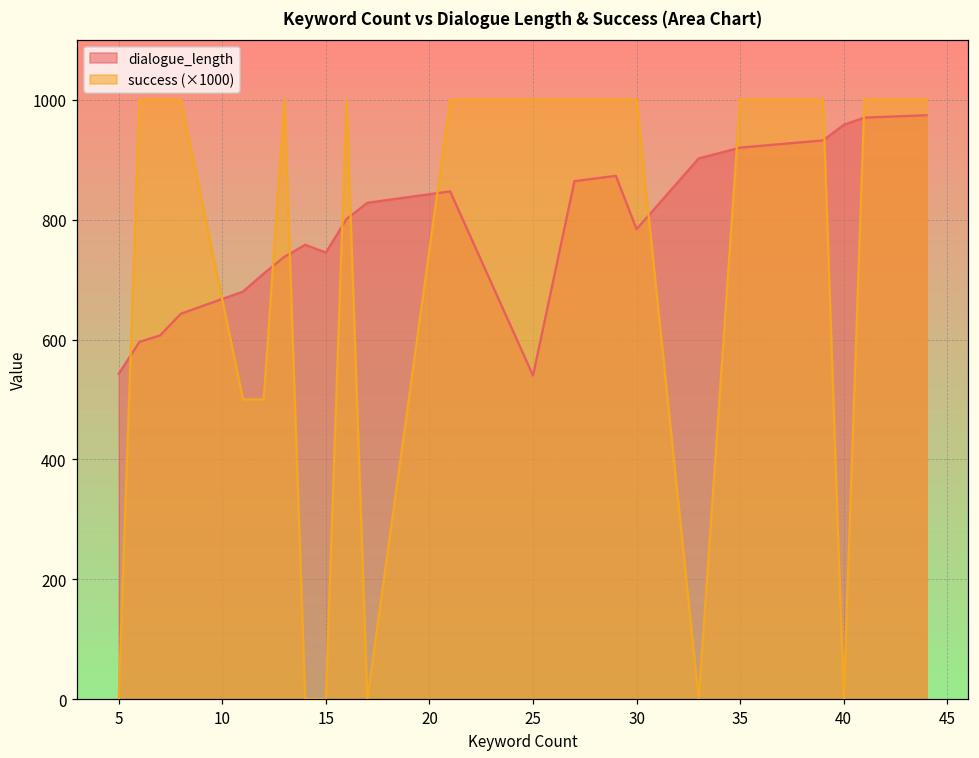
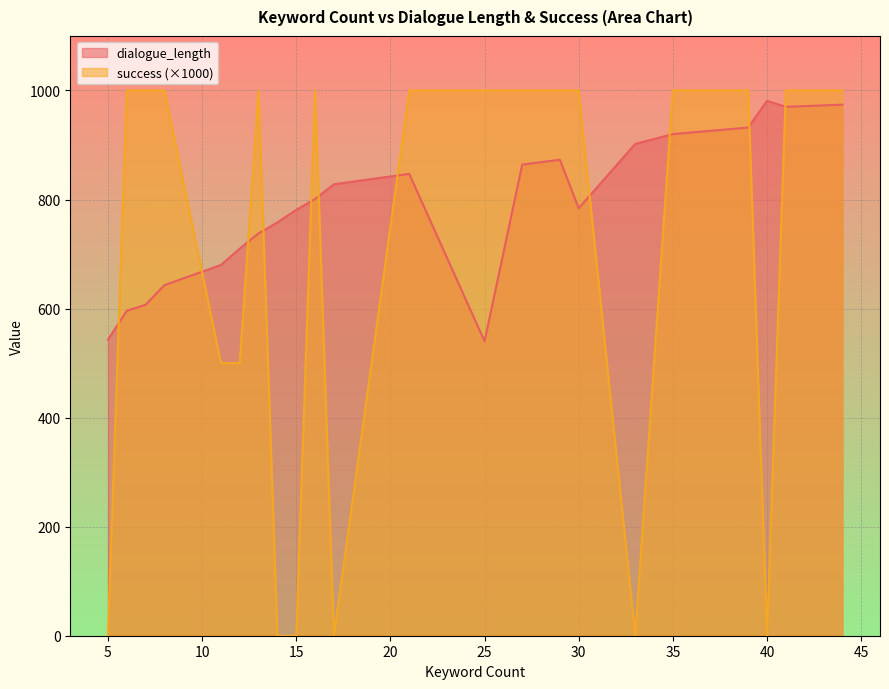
  {
    "dialogue_length": {
      "5": 540,
-     "15": 750,
+     "15": 780,
      "25": 540,
      "30": 780,
      "35": 920,
-     "40": 960
+     "40": 980
    },
    "success (×1000)": {
      "5": 0,
      "15": 0,
      "25": 1000,
      "30": 1000,
      "35": 1000,
      "40": 0
    }
  }
